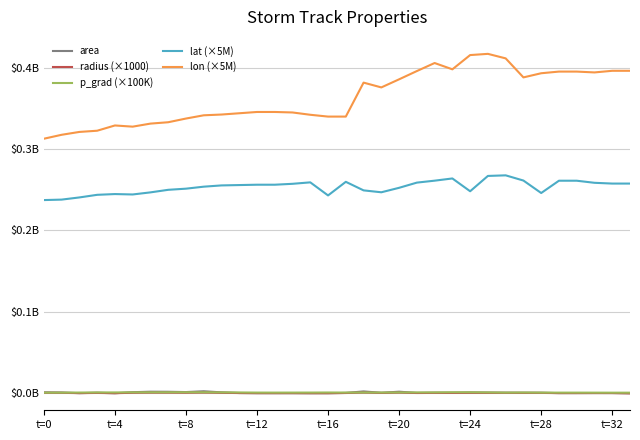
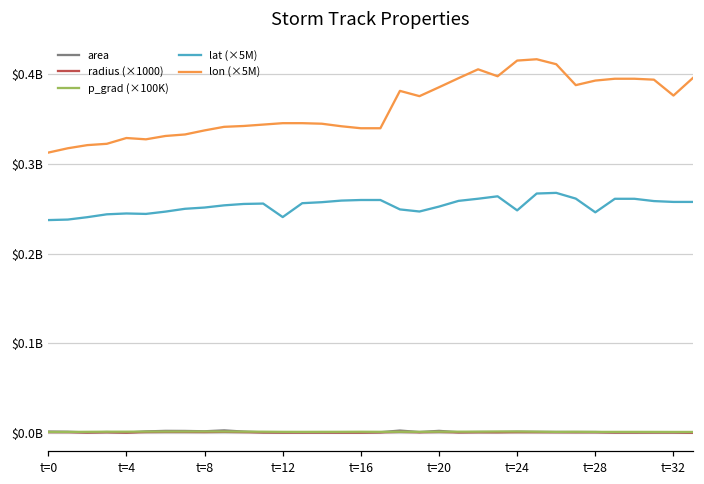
  {
    "lat (×5M)": {
      "t=0": "$240000000",
      "t=4": "$240000000",
      "t=8": "$250000000",
-     "t=12": "$260000000",
-     "t=16": "$240000000",
+     "t=12": "$240000000",
+     "t=16": "$260000000",
      "t=20": "$250000000",
      "t=24": "$250000000",
      "t=28": "$250000000",
      "t=32": "$260000000"
    },
    "lon (×5M)": {
      "t=0": "$310000000",
      "t=4": "$330000000",
      "t=8": "$340000000",
      "t=12": "$350000000",
      "t=16": "$340000000",
      "t=20": "$390000000",
      "t=24": "$420000000",
      "t=28": "$390000000",
-     "t=32": "$400000000"
+     "t=32": "$380000000"
    }
  }
